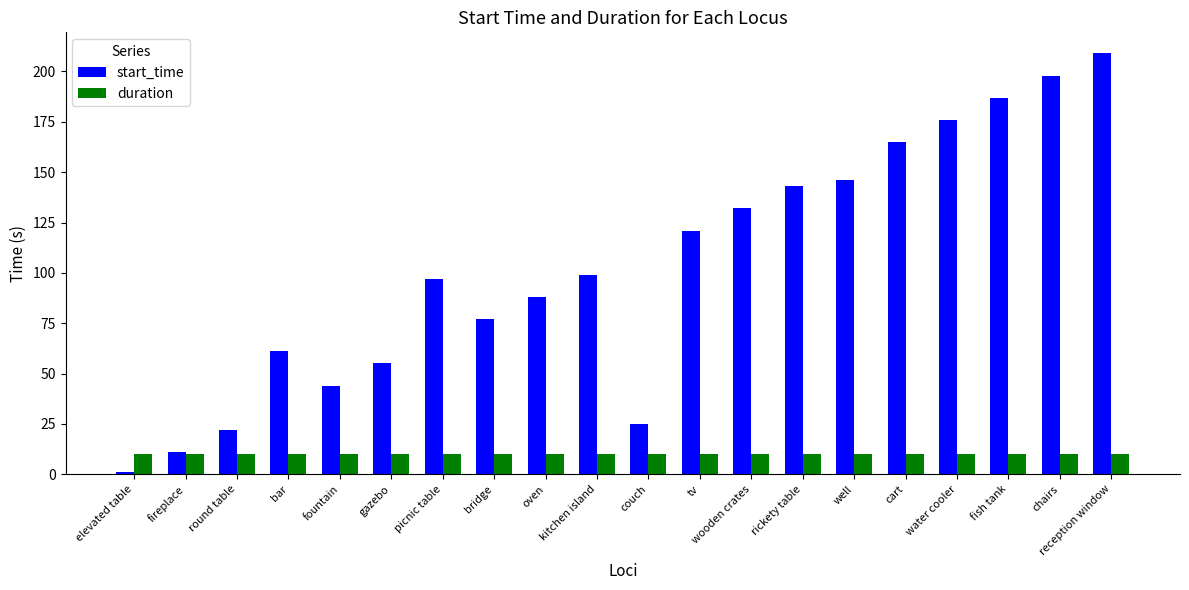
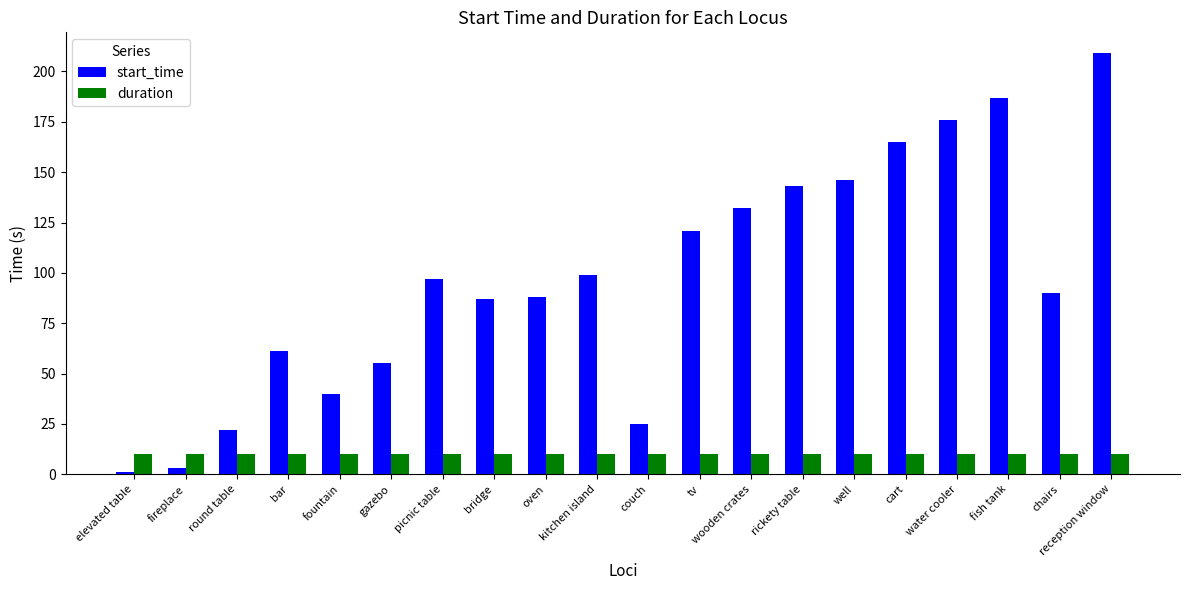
  {
    "start_time": {
-     "fireplace": 11,
+     "fireplace": 3,
      "round table": 22,
      "bar": 61,
-     "fountain": 44,
+     "fountain": 40,
      "gazebo": 55,
      "picnic table": 97,
-     "bridge": 77,
+     "bridge": 87,
      "oven": 88,
      "kitchen island": 99,
      "couch": 25,
      "tv": 121,
      "wooden crates": 132,
      "rickety table": 143,
      "well": 146,
      "cart": 165,
      "water cooler": 176,
      "fish tank": 187,
-     "chairs": 198,
+     "chairs": 90,
      "reception window": 209
    },
    "duration": {
      "elevated table": 10,
      "fireplace": 10,
      "round table": 10,
      "bar": 10,
      "fountain": 10,
      "gazebo": 10,
      "picnic table": 10,
      "bridge": 10,
      "oven": 10,
      "kitchen island": 10,
      "couch": 10,
      "tv": 10,
      "wooden crates": 10,
      "rickety table": 10,
      "well": 10,
      "cart": 10,
      "water cooler": 10,
      "fish tank": 10,
      "chairs": 10,
      "reception window": 10
    }
  }
